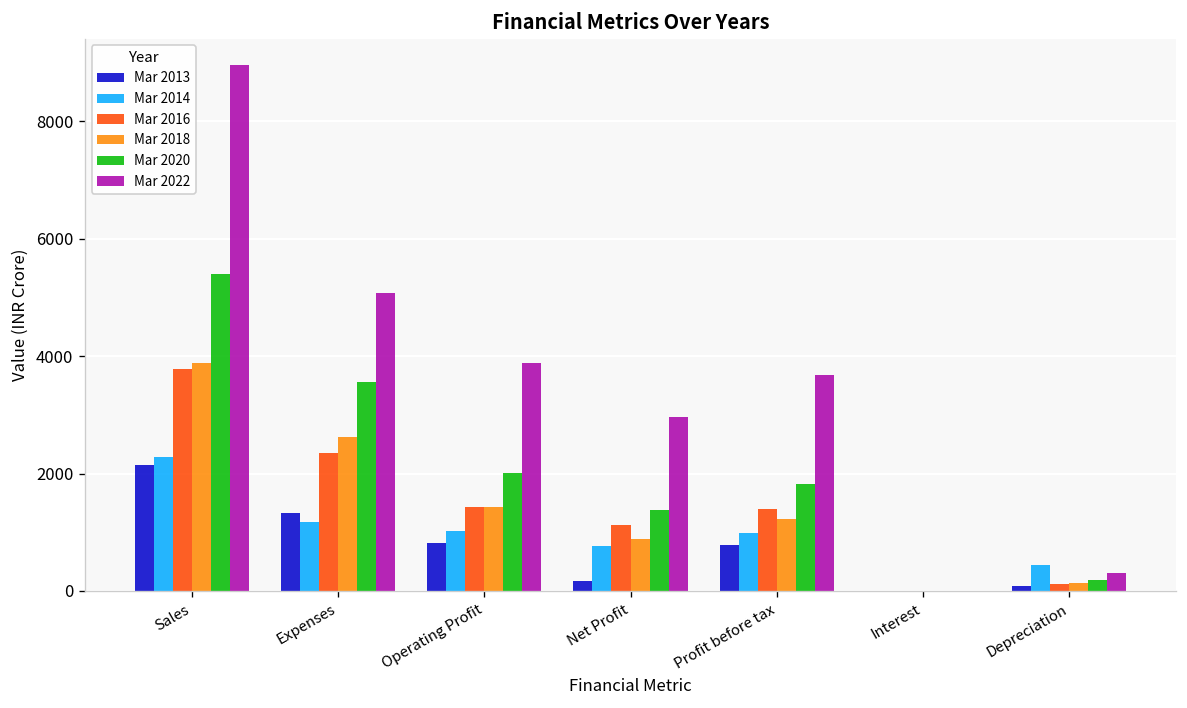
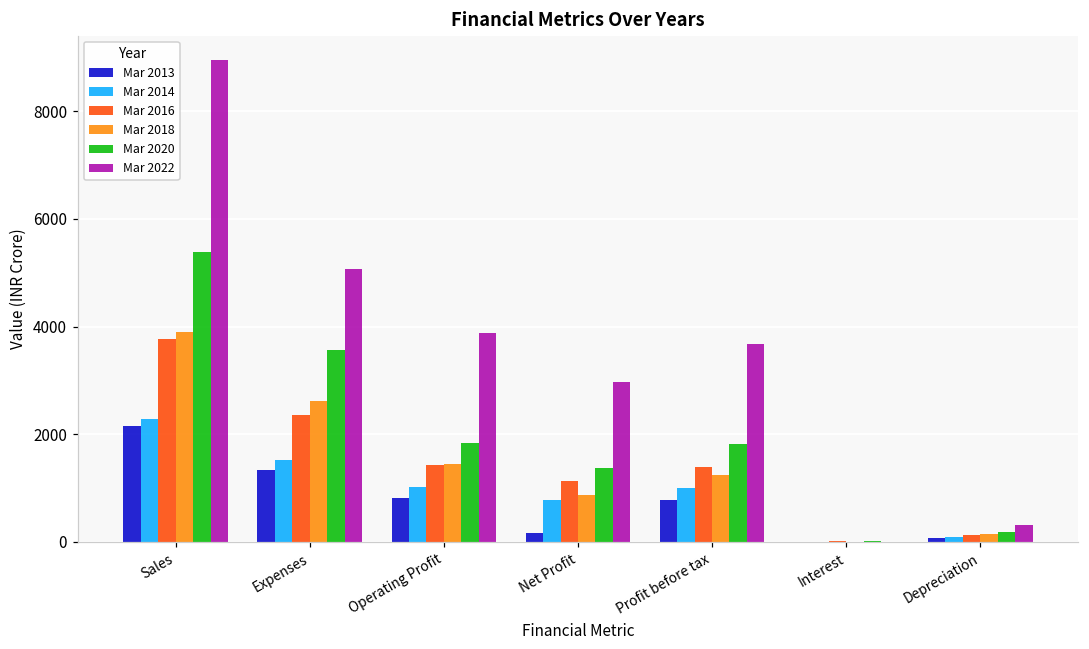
  {
    "Mar 2013": {
      "Sales": 2100,
      "Expenses": 1300,
      "Operating Profit": 800,
      "Net Profit": 200,
      "Profit before tax": 800,
      "Depreciation": 100
    },
    "Mar 2014": {
      "Sales": 2300,
-     "Expenses": 1200,
+     "Expenses": 1500,
      "Operating Profit": 1000,
      "Net Profit": 800,
      "Profit before tax": 1000,
-     "Depreciation": 400
+     "Depreciation": 100
    },
    "Mar 2016": {
      "Sales": 3800,
      "Expenses": 2400,
      "Operating Profit": 1400,
      "Net Profit": 1100,
      "Profit before tax": 1400,
      "Depreciation": 100
    },
    "Mar 2018": {
      "Sales": 3900,
      "Expenses": 2600,
      "Operating Profit": 1400,
      "Net Profit": 900,
      "Profit before tax": 1200,
      "Depreciation": 100
    },
    "Mar 2020": {
      "Sales": 5400,
      "Expenses": 3600,
-     "Operating Profit": 2000,
+     "Operating Profit": 1800,
      "Net Profit": 1400,
      "Profit before tax": 1800,
      "Depreciation": 200
    },
    "Mar 2022": {
      "Sales": 9000,
      "Expenses": 5100,
      "Operating Profit": 3900,
      "Net Profit": 3000,
      "Profit before tax": 3700,
      "Depreciation": 300
    }
  }
